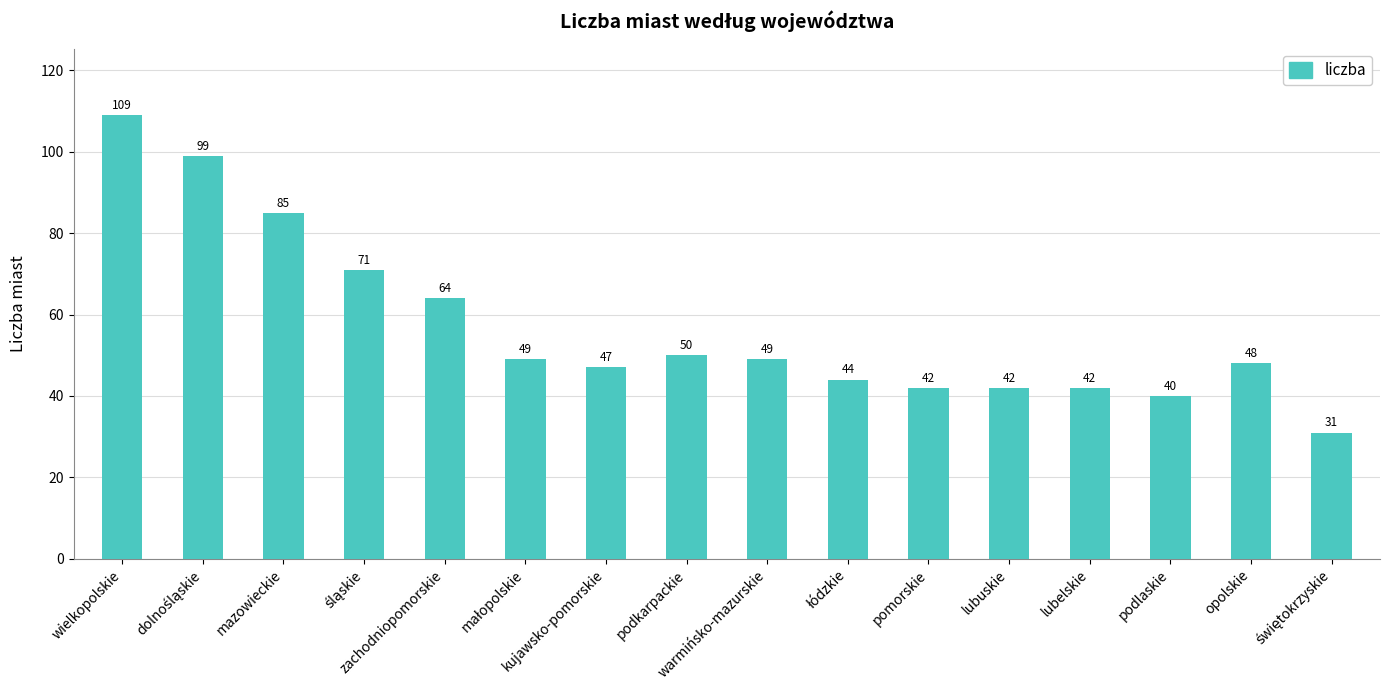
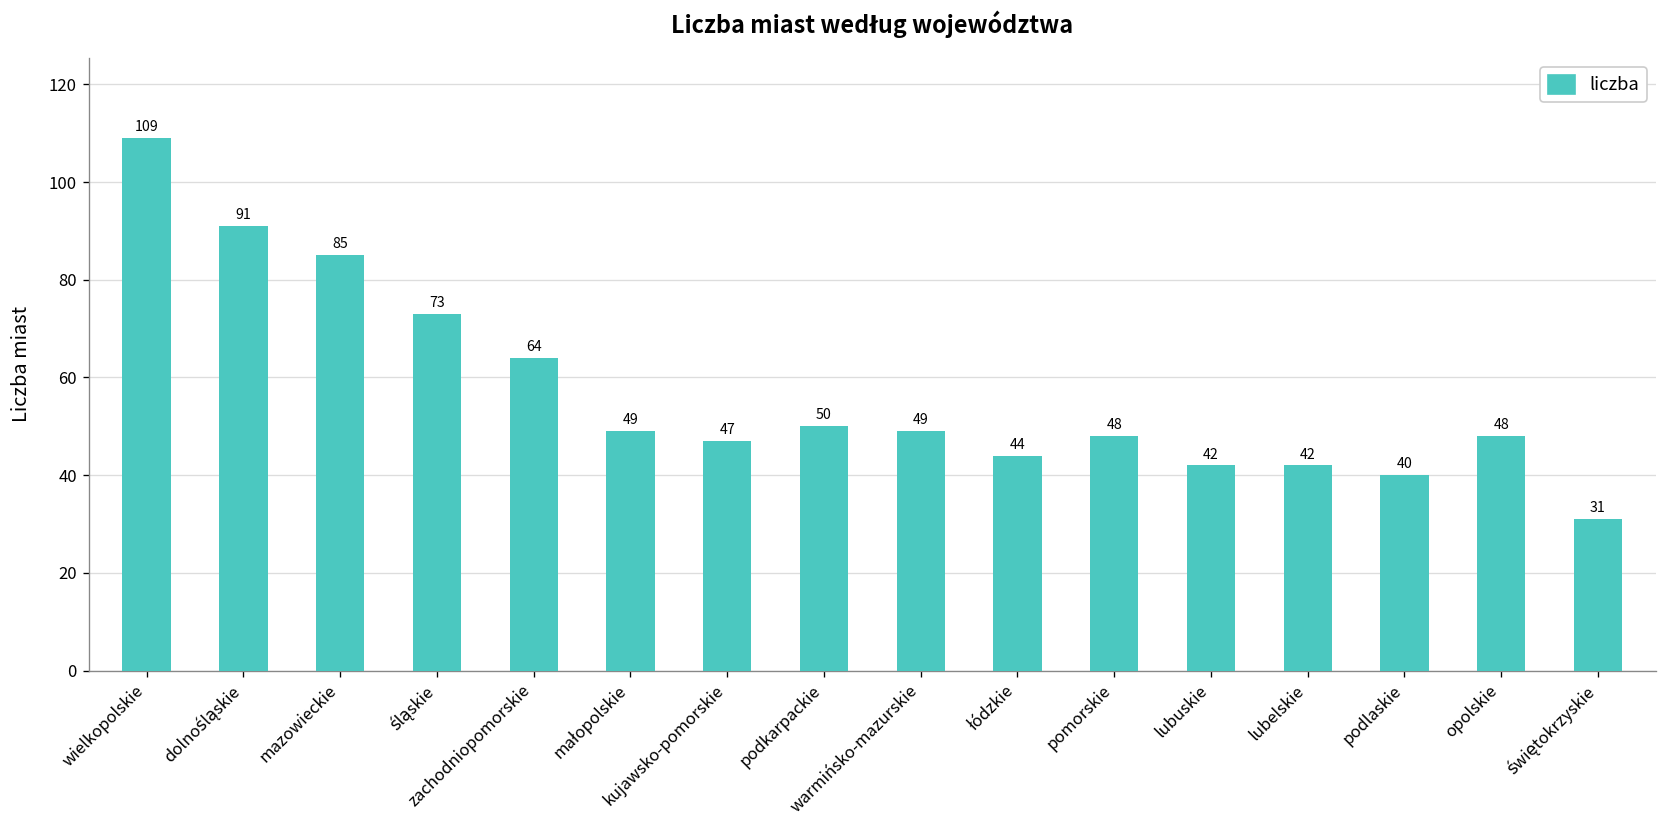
  {
    "wielkopolskie": 109,
-   "dolnośląskie": 99,
+   "dolnośląskie": 91,
    "mazowieckie": 85,
-   "śląskie": 71,
+   "śląskie": 73,
    "zachodniopomorskie": 64,
    "małopolskie": 49,
    "kujawsko-pomorskie": 47,
    "podkarpackie": 50,
    "warmińsko-mazurskie": 49,
    "łódzkie": 44,
-   "pomorskie": 42,
+   "pomorskie": 48,
    "lubuskie": 42,
    "lubelskie": 42,
    "podlaskie": 40,
    "opolskie": 48,
    "świętokrzyskie": 31
  }
